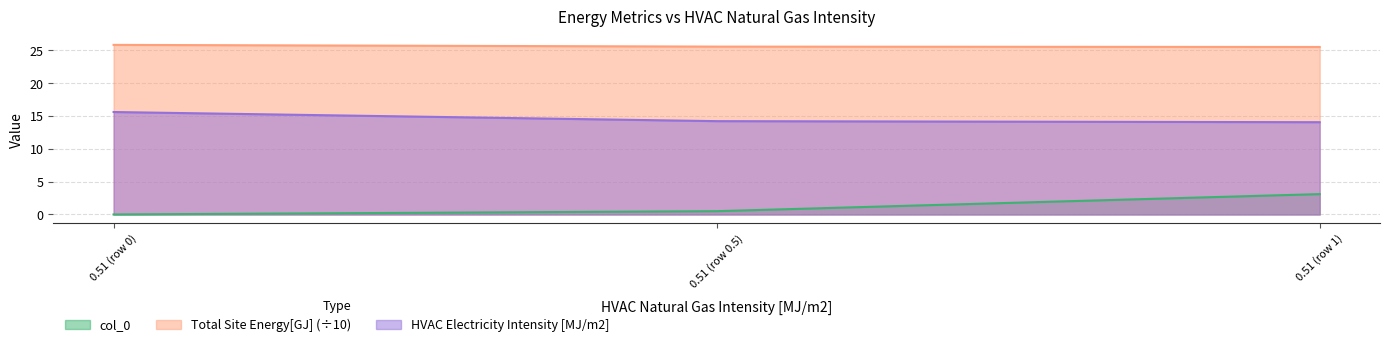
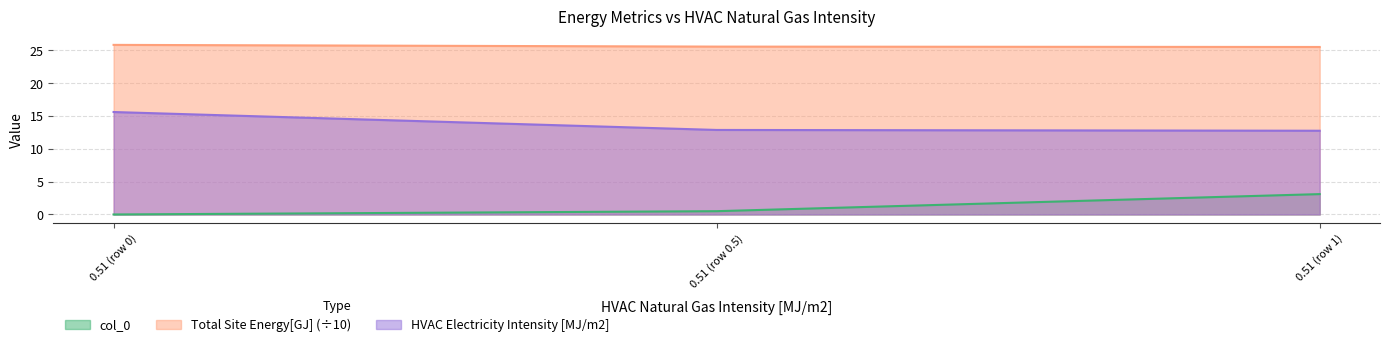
  {
    "col_0": {
      "0.51 (row 0)": 0,
      "0.51 (row 0.5)": 1,
      "0.51 (row 1)": 3
    },
    "Total Site Energy[GJ] (÷10)": {
      "0.51 (row 0)": 26,
      "0.51 (row 0.5)": 26,
      "0.51 (row 1)": 26
    },
    "HVAC Electricity Intensity [MJ/m2]": {
      "0.51 (row 0)": 16,
-     "0.51 (row 0.5)": 14,
-     "0.51 (row 1)": 14
+     "0.51 (row 0.5)": 13,
+     "0.51 (row 1)": 13
    }
  }
